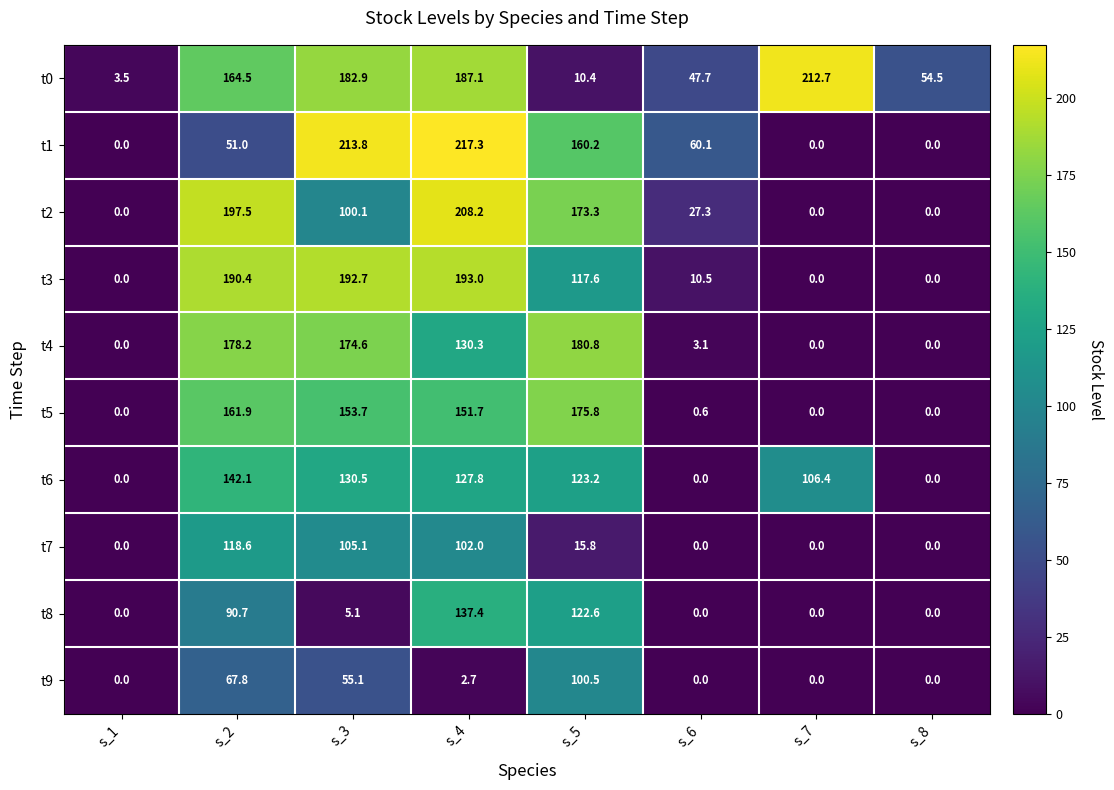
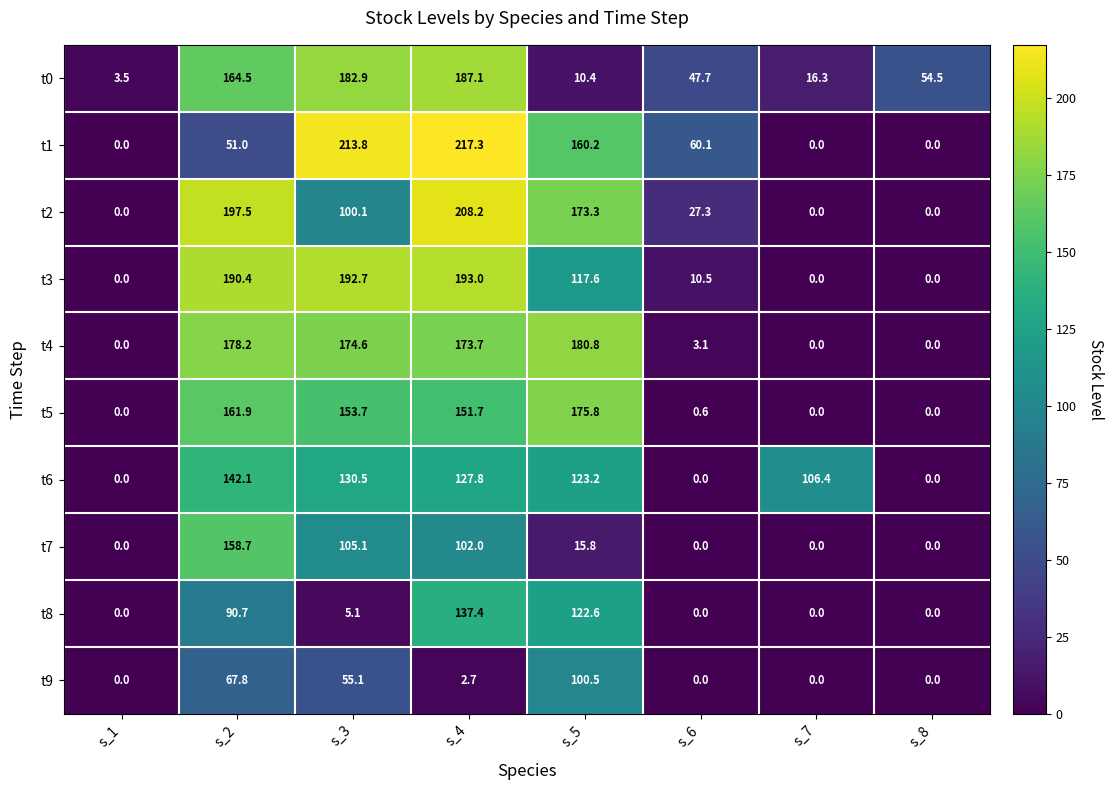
  {
    "t0": {
      "s_1": 3.5,
      "s_2": 164.5,
      "s_3": 182.9,
      "s_4": 187.1,
      "s_5": 10.4,
      "s_6": 47.7,
-     "s_7": 212.7,
+     "s_7": 16.3,
      "s_8": 54.5
    },
    "t1": {
      "s_1": 0.0,
      "s_2": 51.0,
      "s_3": 213.8,
      "s_4": 217.3,
      "s_5": 160.2,
      "s_6": 60.1,
      "s_7": 0.0,
      "s_8": 0.0
    },
    "t2": {
      "s_1": 0.0,
      "s_2": 197.5,
      "s_3": 100.1,
      "s_4": 208.2,
      "s_5": 173.3,
      "s_6": 27.3,
      "s_7": 0.0,
      "s_8": 0.0
    },
    "t3": {
      "s_1": 0.0,
      "s_2": 190.4,
      "s_3": 192.7,
      "s_4": 193.0,
      "s_5": 117.6,
      "s_6": 10.5,
      "s_7": 0.0,
      "s_8": 0.0
    },
    "t4": {
      "s_1": 0.0,
      "s_2": 178.2,
      "s_3": 174.6,
-     "s_4": 130.3,
+     "s_4": 173.7,
      "s_5": 180.8,
      "s_6": 3.1,
      "s_7": 0.0,
      "s_8": 0.0
    },
    "t5": {
      "s_1": 0.0,
      "s_2": 161.9,
      "s_3": 153.7,
      "s_4": 151.7,
      "s_5": 175.8,
      "s_6": 0.6,
      "s_7": 0.0,
      "s_8": 0.0
    },
    "t6": {
      "s_1": 0.0,
      "s_2": 142.1,
      "s_3": 130.5,
      "s_4": 127.8,
      "s_5": 123.2,
      "s_6": 0.0,
      "s_7": 106.4,
      "s_8": 0.0
    },
    "t7": {
      "s_1": 0.0,
-     "s_2": 118.6,
+     "s_2": 158.7,
      "s_3": 105.1,
      "s_4": 102.0,
      "s_5": 15.8,
      "s_6": 0.0,
      "s_7": 0.0,
      "s_8": 0.0
    },
    "t8": {
      "s_1": 0.0,
      "s_2": 90.7,
      "s_3": 5.1,
      "s_4": 137.4,
      "s_5": 122.6,
      "s_6": 0.0,
      "s_7": 0.0,
      "s_8": 0.0
    },
    "t9": {
      "s_1": 0.0,
      "s_2": 67.8,
      "s_3": 55.1,
      "s_4": 2.7,
      "s_5": 100.5,
      "s_6": 0.0,
      "s_7": 0.0,
      "s_8": 0.0
    }
  }
